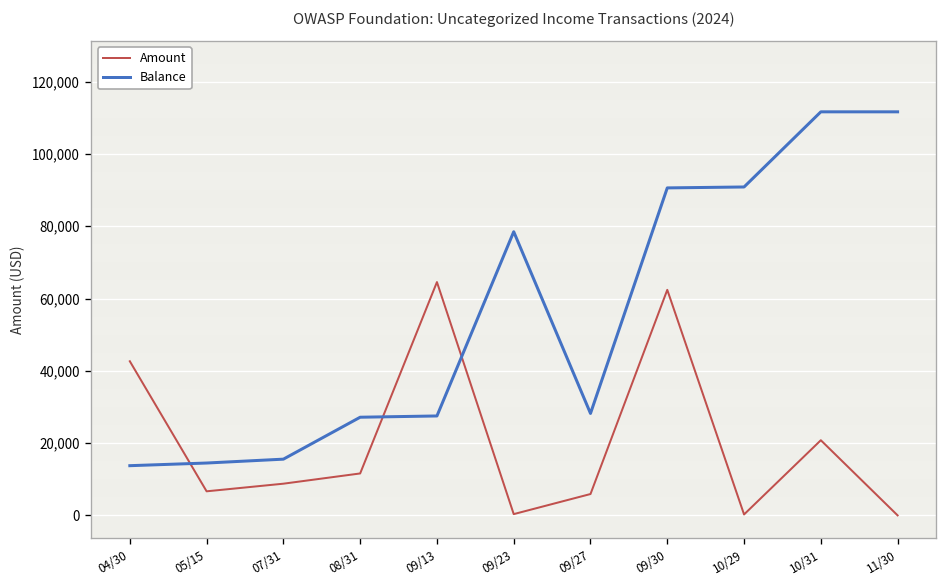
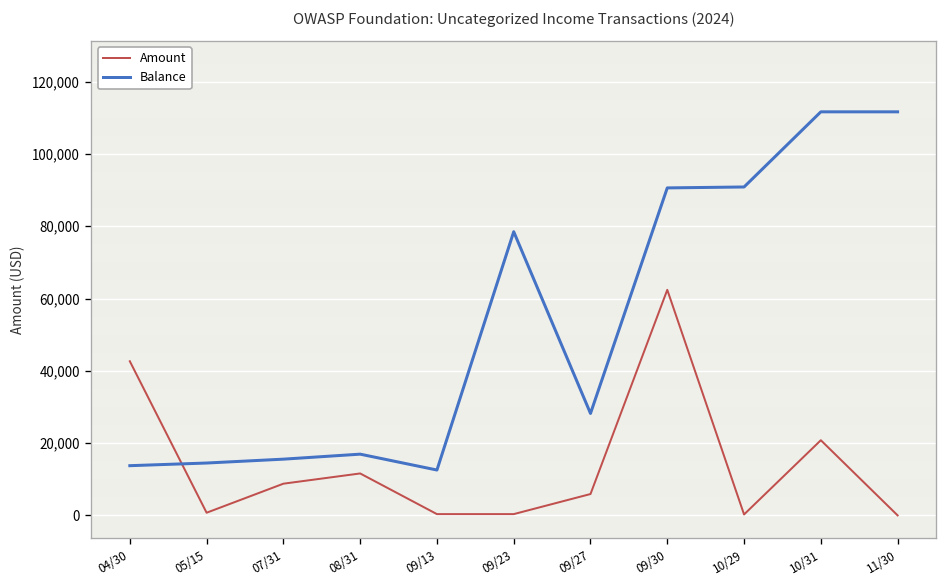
  {
    "Amount": {
      "04/30": "43,000",
-     "05/15": "7,000",
+     "05/15": "1,000",
      "07/31": "9,000",
      "08/31": "12,000",
-     "09/13": "65,000",
+     "09/13": "0",
      "09/23": "0",
      "09/27": "6,000",
      "09/30": "62,000",
      "10/29": "0",
      "10/31": "21,000",
      "11/30": "0"
    },
    "Balance": {
      "04/30": "14,000",
      "05/15": "14,000",
      "07/31": "16,000",
-     "08/31": "27,000",
-     "09/13": "28,000",
+     "08/31": "17,000",
+     "09/13": "13,000",
      "09/23": "78,000",
      "09/27": "28,000",
      "09/30": "91,000",
      "10/29": "91,000",
      "10/31": "112,000",
      "11/30": "112,000"
    }
  }
